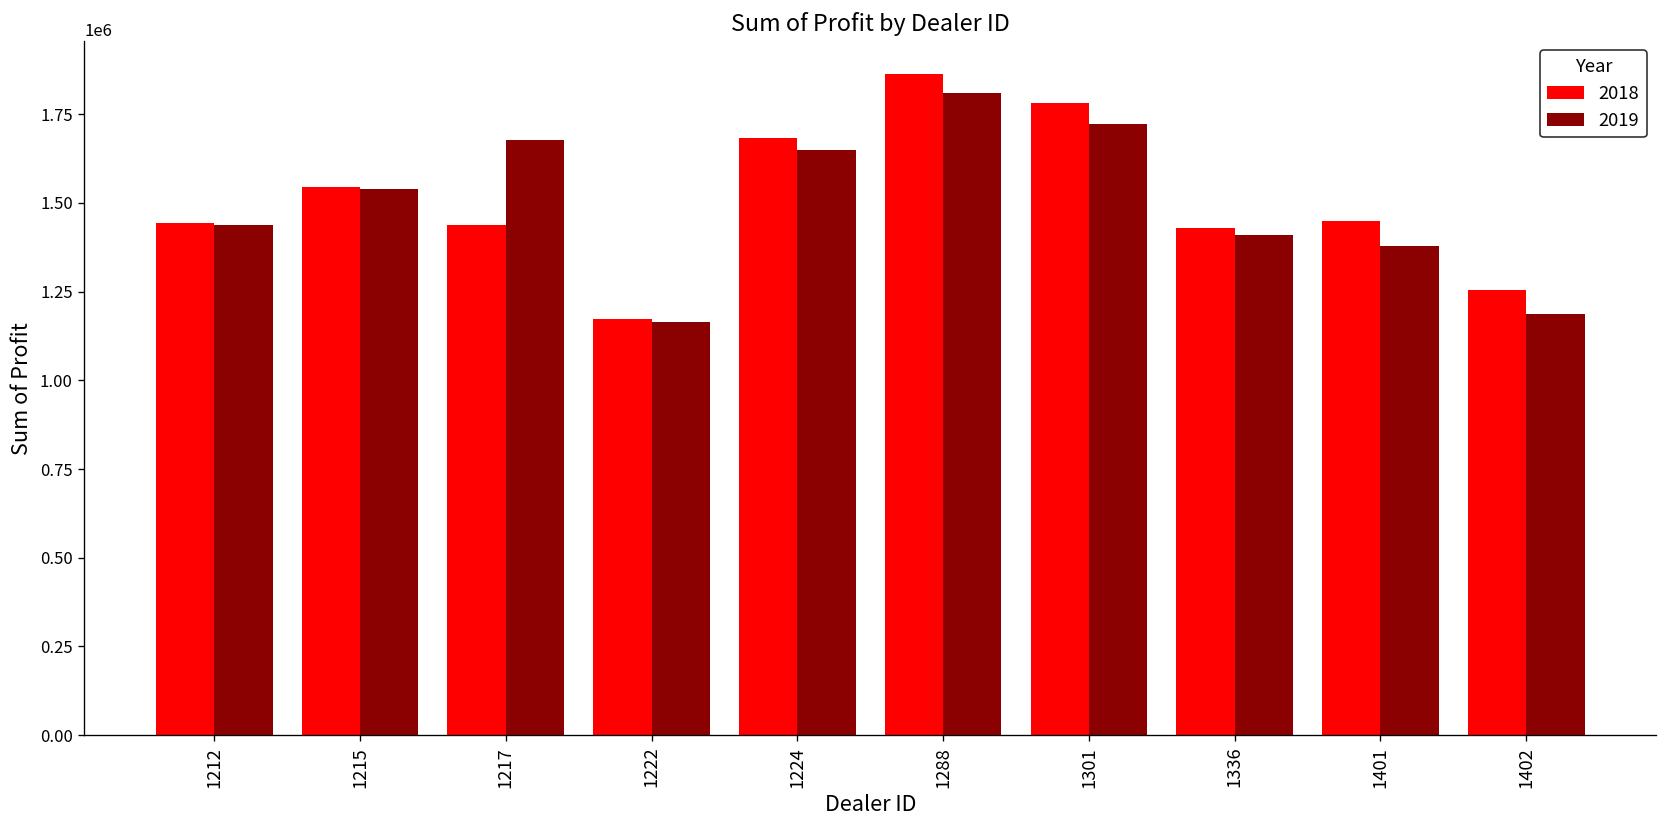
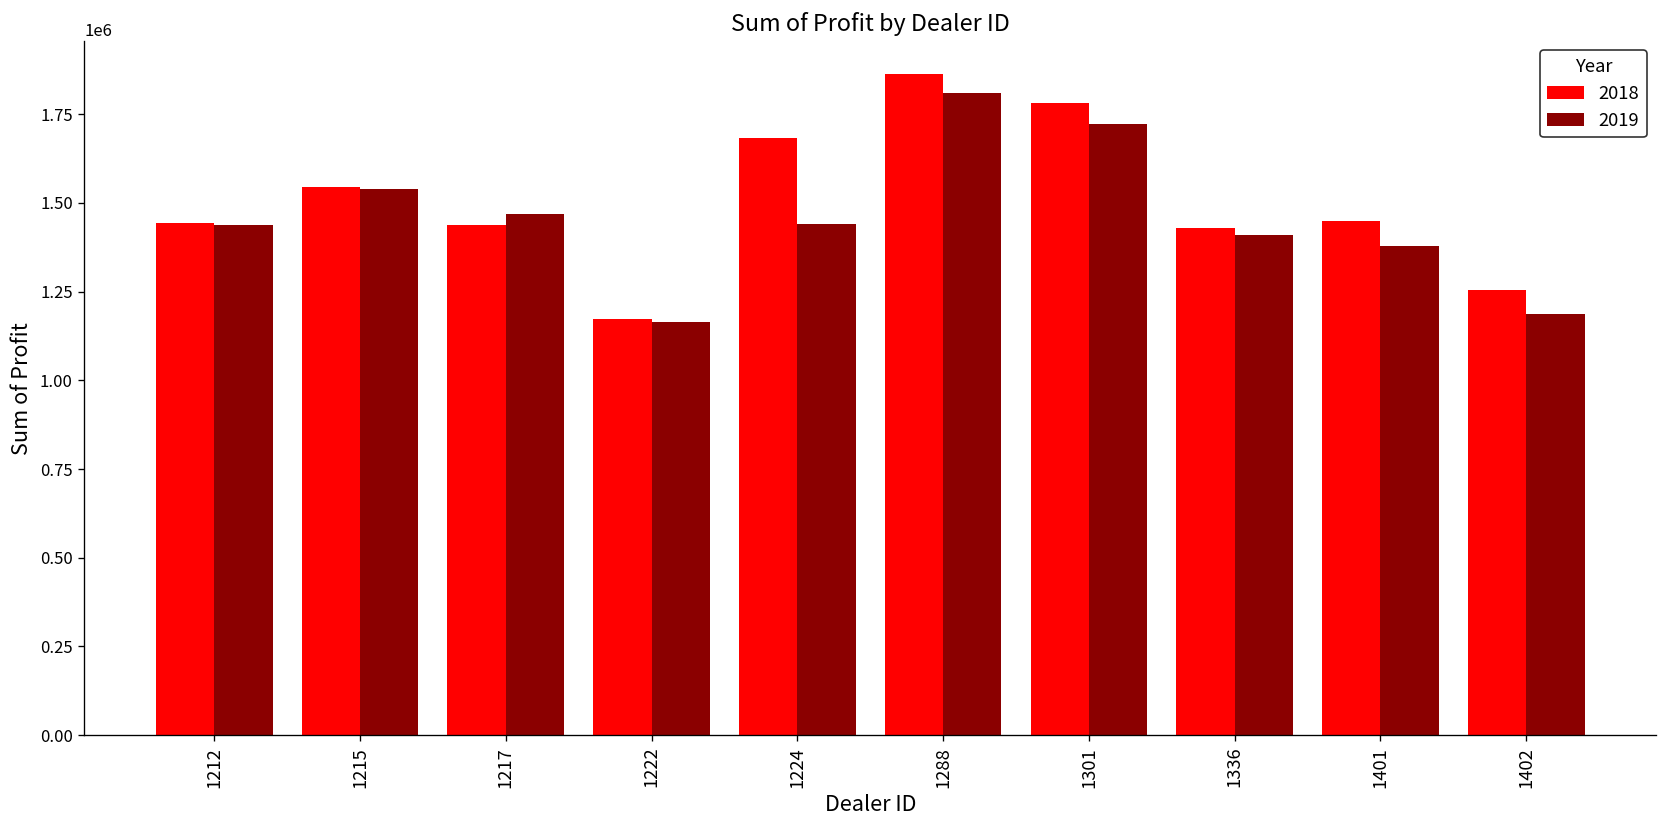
  {
    "2018": {
      "1212": 1440000,
      "1215": 1550000,
      "1217": 1440000,
      "1222": 1170000,
      "1224": 1680000,
      "1288": 1860000,
      "1301": 1780000,
      "1336": 1430000,
      "1401": 1450000,
      "1402": 1250000
    },
    "2019": {
      "1212": 1440000,
      "1215": 1540000,
-     "1217": 1680000,
+     "1217": 1470000,
      "1222": 1160000,
-     "1224": 1650000,
+     "1224": 1440000,
      "1288": 1810000,
      "1301": 1720000,
      "1336": 1410000,
      "1401": 1380000,
      "1402": 1190000
    }
  }
